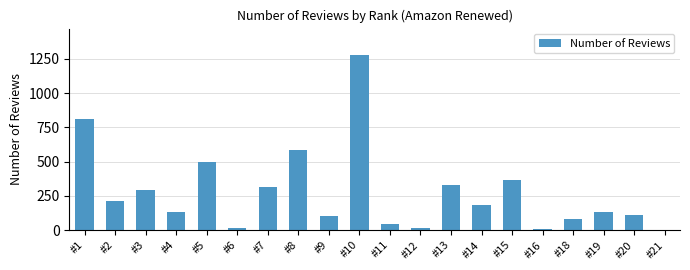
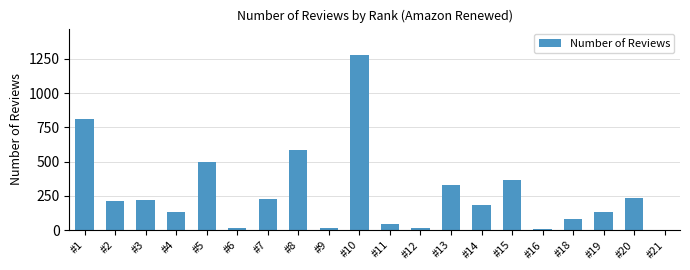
  {
    "#1": 810,
    "#2": 210,
-   "#3": 290,
+   "#3": 220,
    "#4": 130,
    "#5": 500,
-   "#7": 320,
+   "#7": 230,
    "#8": 590,
-   "#9": 100,
+   "#9": 10,
    "#10": 1280,
    "#11": 40,
    "#13": 330,
    "#14": 180,
    "#15": 370,
    "#18": 80,
    "#19": 130,
-   "#20": 110
+   "#20": 230
  }
